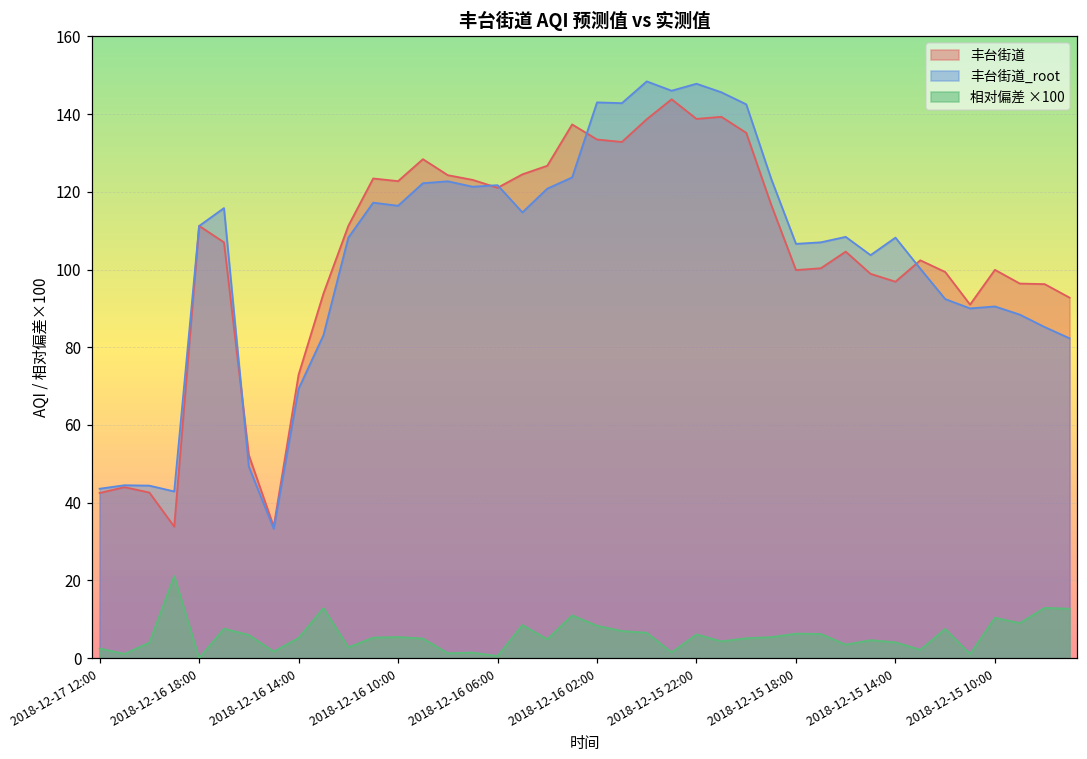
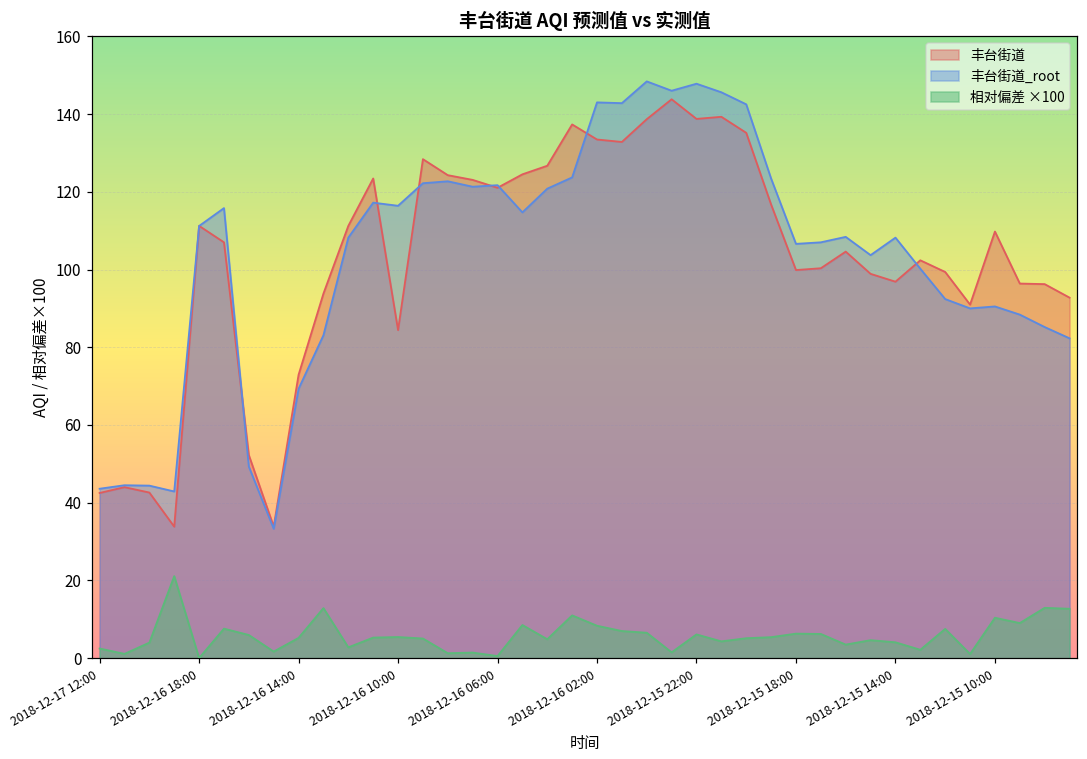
  {
    "丰台街道": {
      "2018-12-17 12:00": 43,
      "2018-12-16 14:00": 73,
-     "2018-12-16 10:00": 123,
+     "2018-12-16 10:00": 84,
      "2018-12-16 02:00": 133,
      "2018-12-15 22:00": 139,
      "2018-12-15 18:00": 100,
      "2018-12-15 14:00": 97,
-     "2018-12-15 10:00": 100
+     "2018-12-15 10:00": 110
    },
    "丰台街道_root": {
      "2018-12-17 12:00": 44,
      "2018-12-16 14:00": 69,
      "2018-12-16 10:00": 116,
      "2018-12-16 02:00": 143,
      "2018-12-15 22:00": 148,
      "2018-12-15 18:00": 107,
      "2018-12-15 14:00": 108,
      "2018-12-15 10:00": 91
    },
    "相对偏差 ×100": {
      "2018-12-17 12:00": 2,
      "2018-12-16 18:00": 0,
      "2018-12-16 14:00": 5,
      "2018-12-16 10:00": 5,
      "2018-12-16 06:00": 1,
      "2018-12-16 02:00": 8,
      "2018-12-15 22:00": 6,
      "2018-12-15 18:00": 6,
      "2018-12-15 14:00": 4,
      "2018-12-15 10:00": 10
    }
  }
